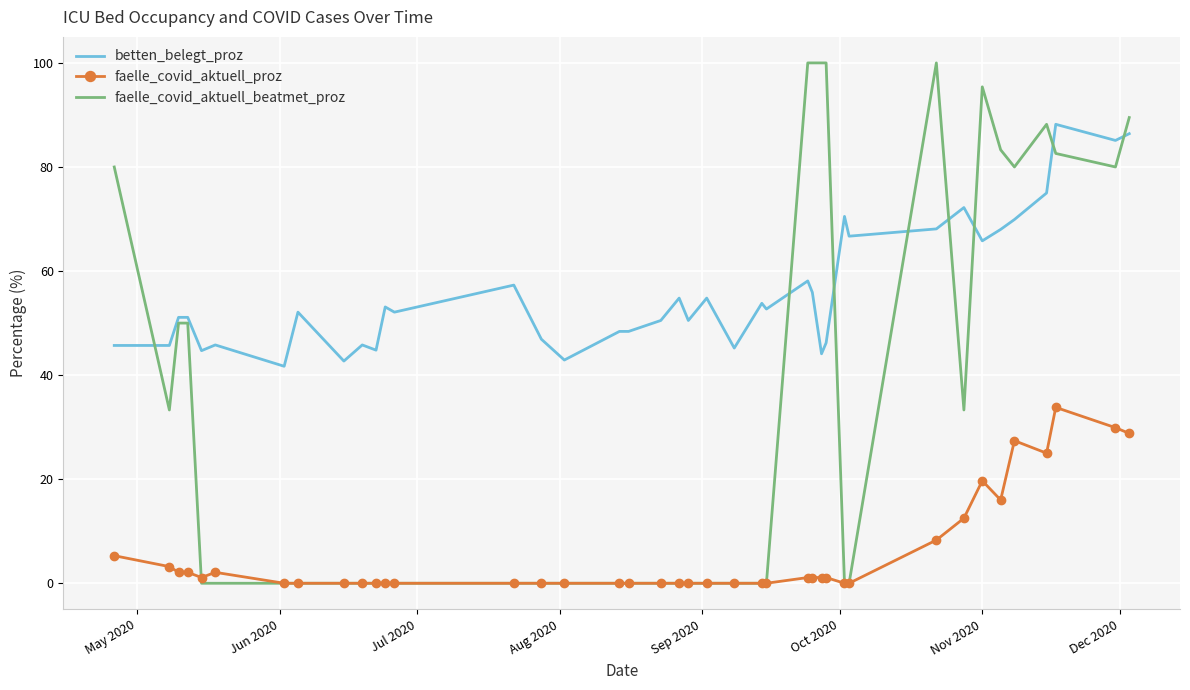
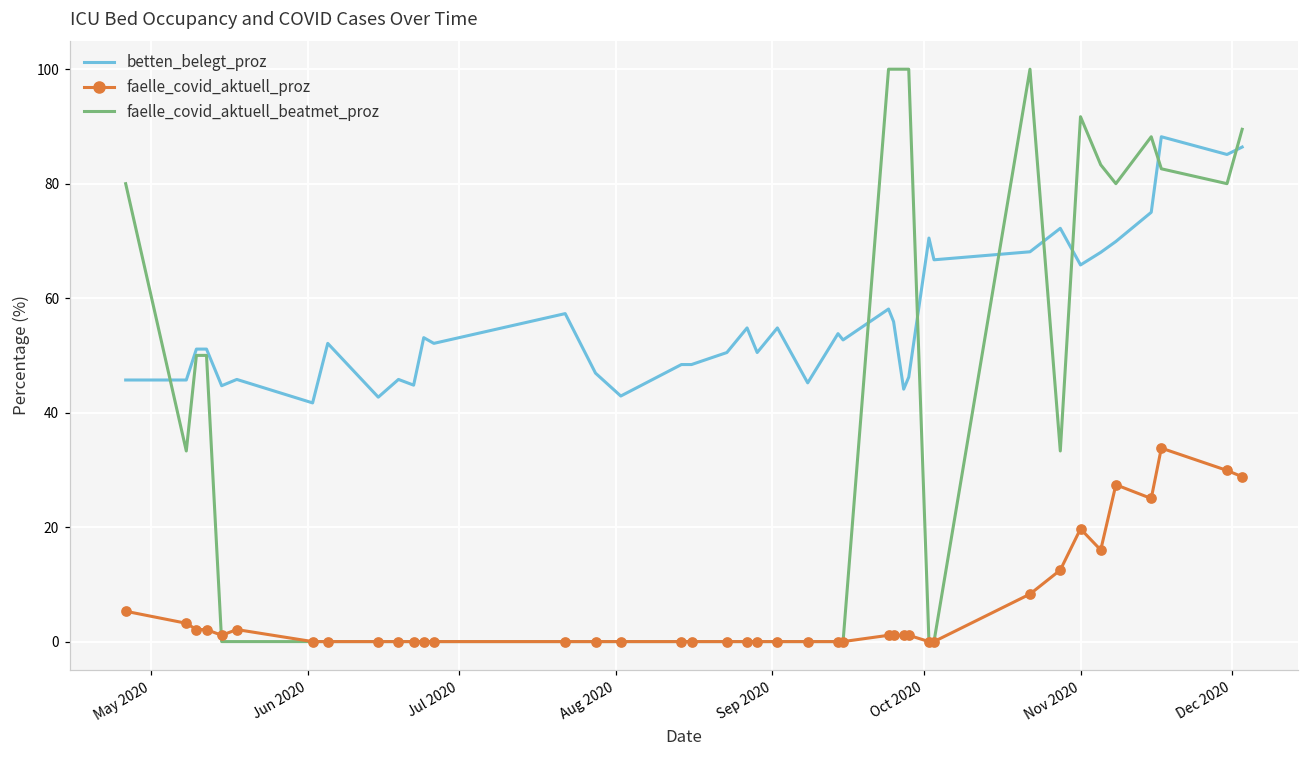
  {
    "betten_belegt_proz": {
      "Nov 2020": 66
    },
    "faelle_covid_aktuell_proz": {
      "Nov 2020": 20
    },
    "faelle_covid_aktuell_beatmet_proz": {
-     "Nov 2020": 95
+     "Nov 2020": 92
    }
  }
